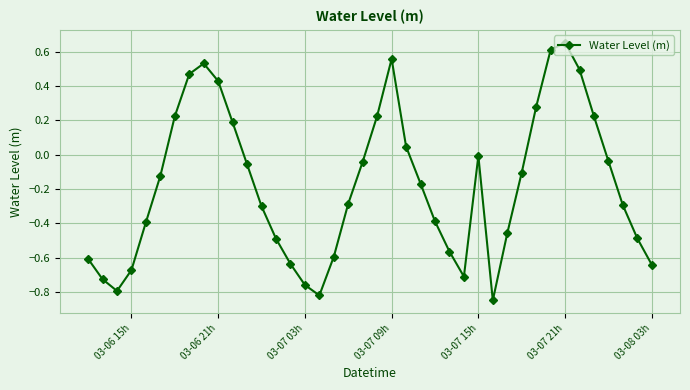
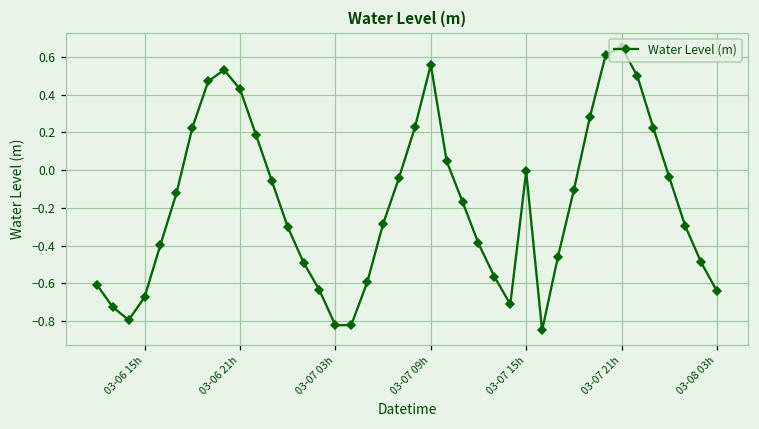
  {
    "03-06 15h": -0.67,
    "03-06 21h": 0.43,
-   "03-07 03h": -0.76,
+   "03-07 03h": -0.82,
    "03-07 09h": 0.56,
    "03-07 15h": -0.01,
    "03-08 03h": -0.64
  }
